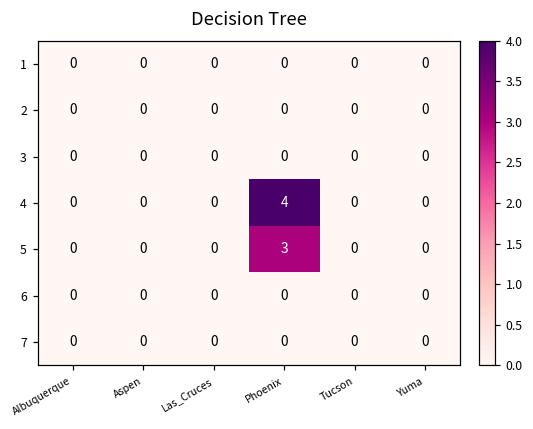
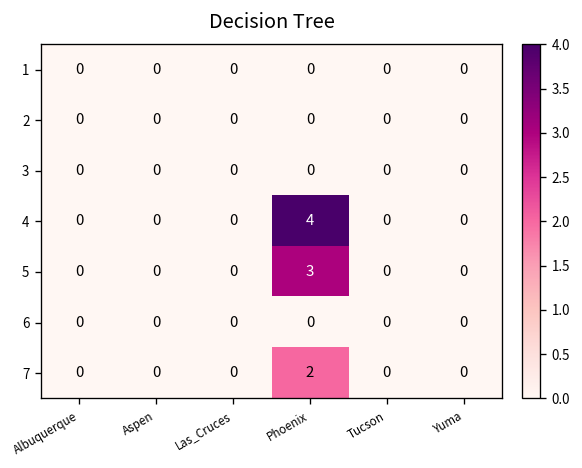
  {
    "1": {
      "Albuquerque": 0,
      "Aspen": 0,
      "Las_Cruces": 0,
      "Phoenix": 0,
      "Tucson": 0,
      "Yuma": 0
    },
    "2": {
      "Albuquerque": 0,
      "Aspen": 0,
      "Las_Cruces": 0,
      "Phoenix": 0,
      "Tucson": 0,
      "Yuma": 0
    },
    "3": {
      "Albuquerque": 0,
      "Aspen": 0,
      "Las_Cruces": 0,
      "Phoenix": 0,
      "Tucson": 0,
      "Yuma": 0
    },
    "4": {
      "Albuquerque": 0,
      "Aspen": 0,
      "Las_Cruces": 0,
      "Phoenix": 4,
      "Tucson": 0,
      "Yuma": 0
    },
    "5": {
      "Albuquerque": 0,
      "Aspen": 0,
      "Las_Cruces": 0,
      "Phoenix": 3,
      "Tucson": 0,
      "Yuma": 0
    },
    "6": {
      "Albuquerque": 0,
      "Aspen": 0,
      "Las_Cruces": 0,
      "Phoenix": 0,
      "Tucson": 0,
      "Yuma": 0
    },
    "7": {
      "Albuquerque": 0,
      "Aspen": 0,
      "Las_Cruces": 0,
-     "Phoenix": 0,
+     "Phoenix": 2,
      "Tucson": 0,
      "Yuma": 0
    }
  }
